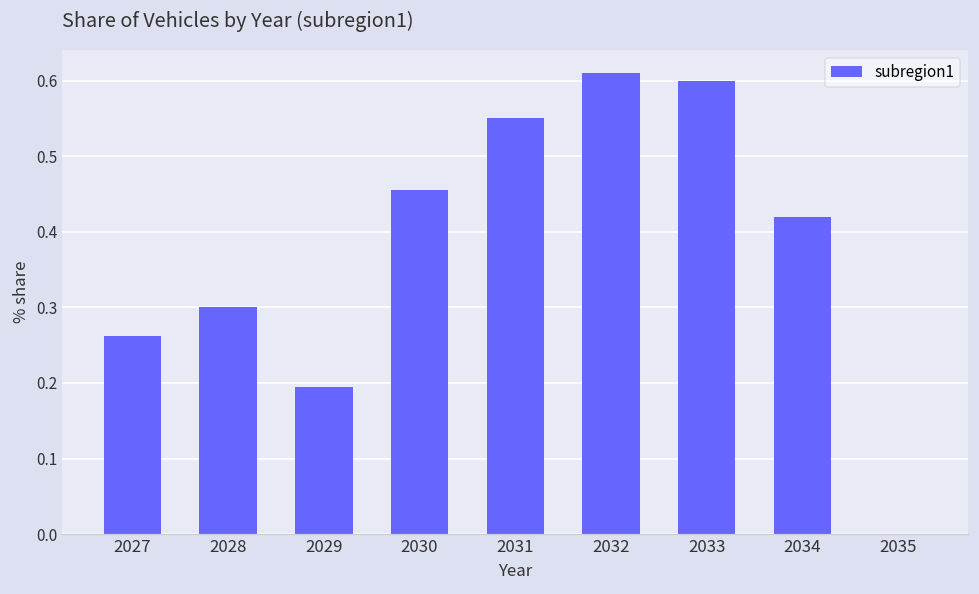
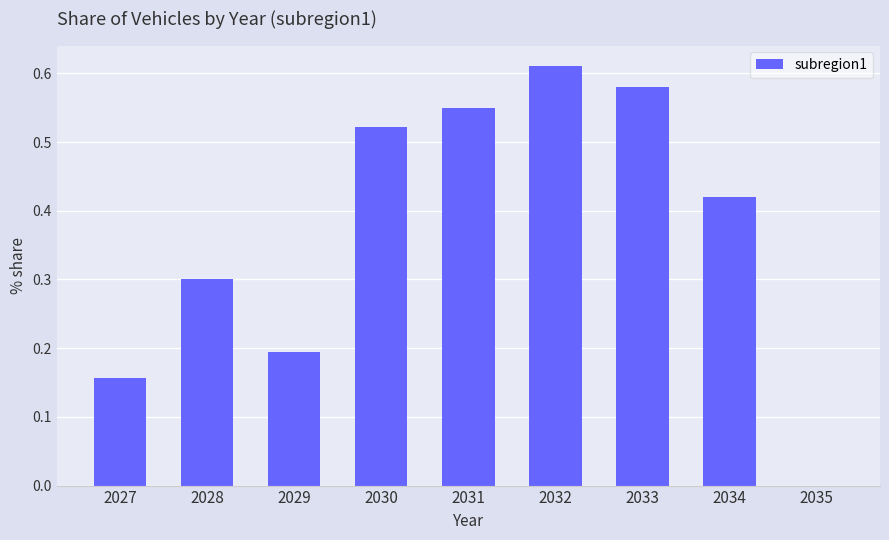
  {
-   "2027": 0.26,
+   "2027": 0.16,
    "2028": 0.30,
    "2029": 0.20,
-   "2030": 0.46,
+   "2030": 0.52,
    "2031": 0.55,
    "2032": 0.61,
-   "2033": 0.60,
+   "2033": 0.58,
    "2034": 0.42,
    "2035": 0.00
  }
